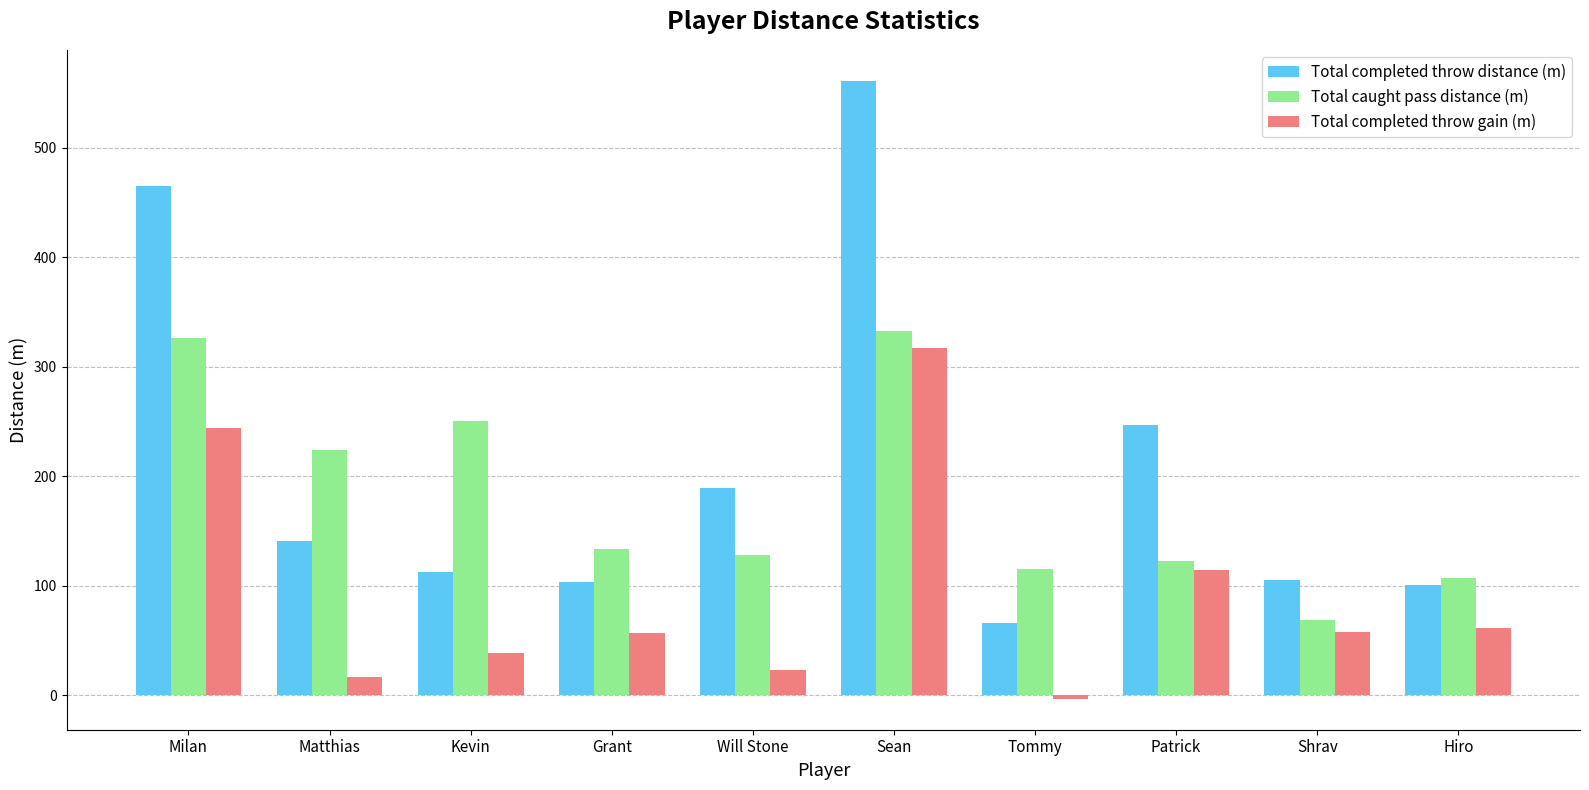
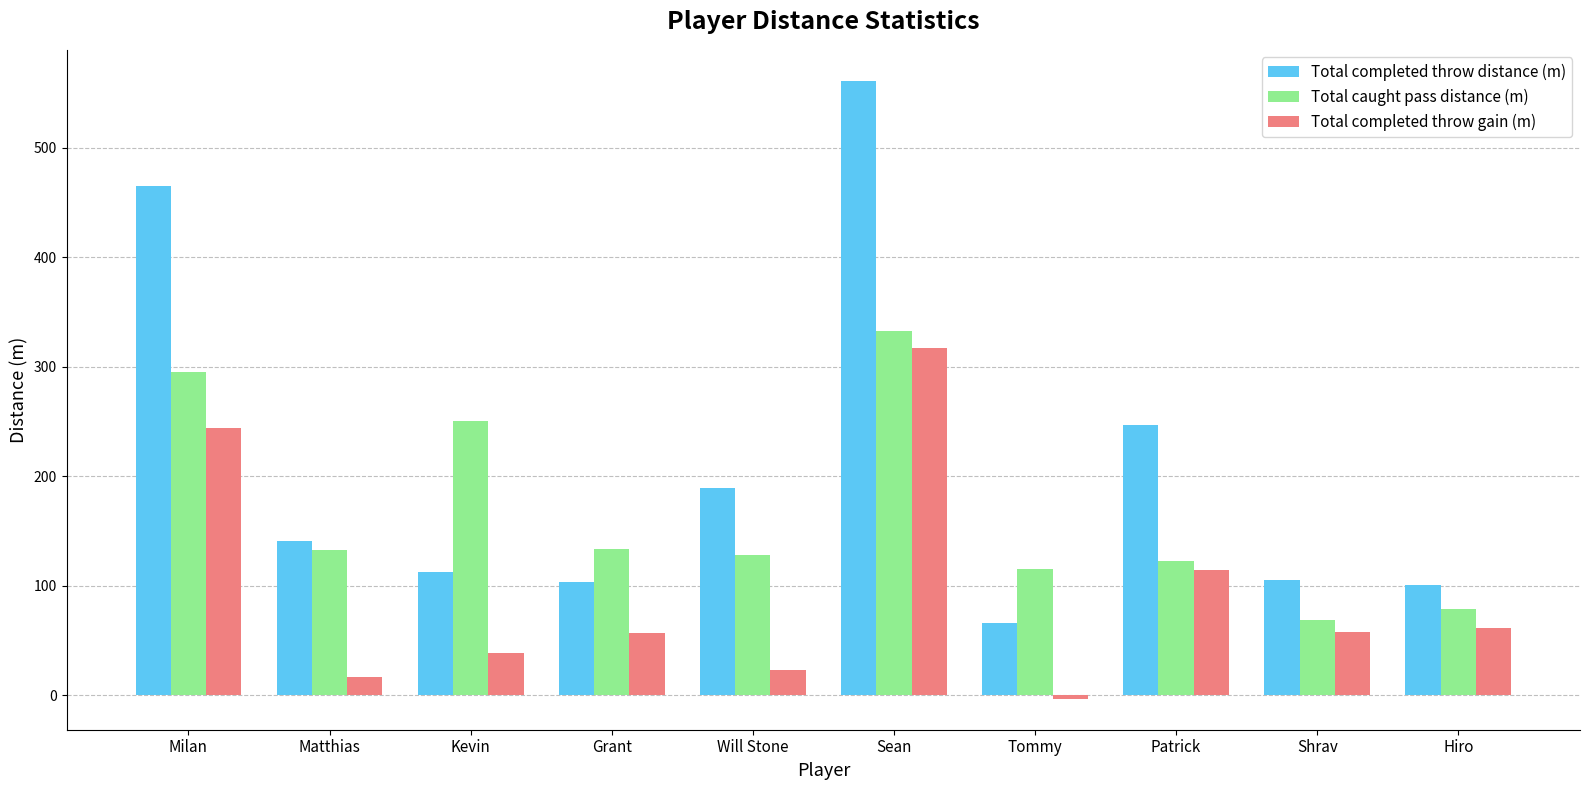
  {
    "Total completed throw distance (m)": {
      "Milan": 465,
      "Matthias": 141,
      "Kevin": 112,
      "Grant": 104,
      "Will Stone": 190,
      "Sean": 561,
      "Tommy": 66,
      "Patrick": 247,
      "Shrav": 105,
      "Hiro": 100
    },
    "Total caught pass distance (m)": {
-     "Milan": 326,
-     "Matthias": 224,
+     "Milan": 295,
+     "Matthias": 133,
      "Kevin": 251,
      "Grant": 134,
      "Will Stone": 128,
      "Sean": 333,
      "Tommy": 115,
      "Patrick": 123,
      "Shrav": 69,
-     "Hiro": 107
+     "Hiro": 79
    },
    "Total completed throw gain (m)": {
      "Milan": 244,
      "Matthias": 16,
      "Kevin": 38,
      "Grant": 57,
      "Will Stone": 23,
      "Sean": 317,
      "Tommy": -3,
      "Patrick": 115,
      "Shrav": 58,
      "Hiro": 62
    }
  }
